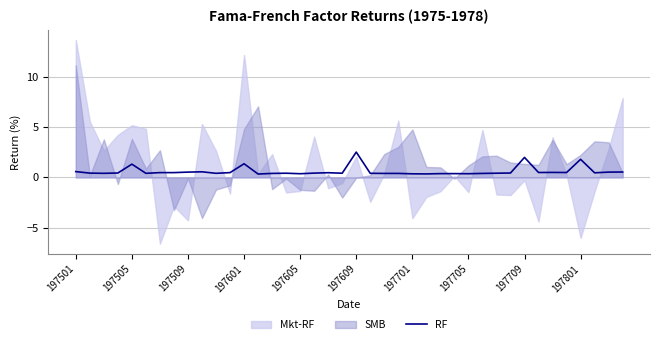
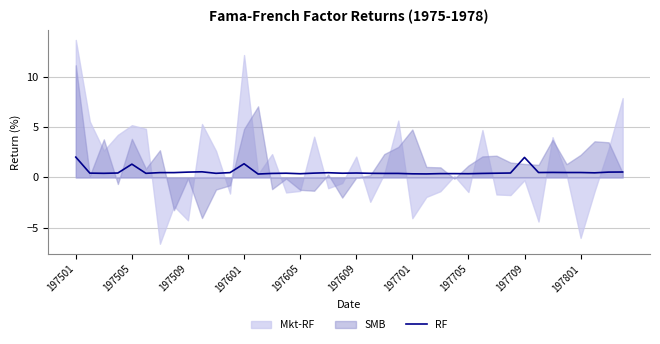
  {
    "RF": {
-     "197501": 0.6,
+     "197501": 2.0,
      "197505": 1.3,
      "197509": 0.5,
      "197601": 1.4,
      "197605": 0.4,
-     "197609": 2.5,
+     "197609": 0.4,
      "197701": 0.4,
      "197705": 0.4,
      "197709": 2.0,
-     "197801": 1.8
+     "197801": 0.5
    }
  }
